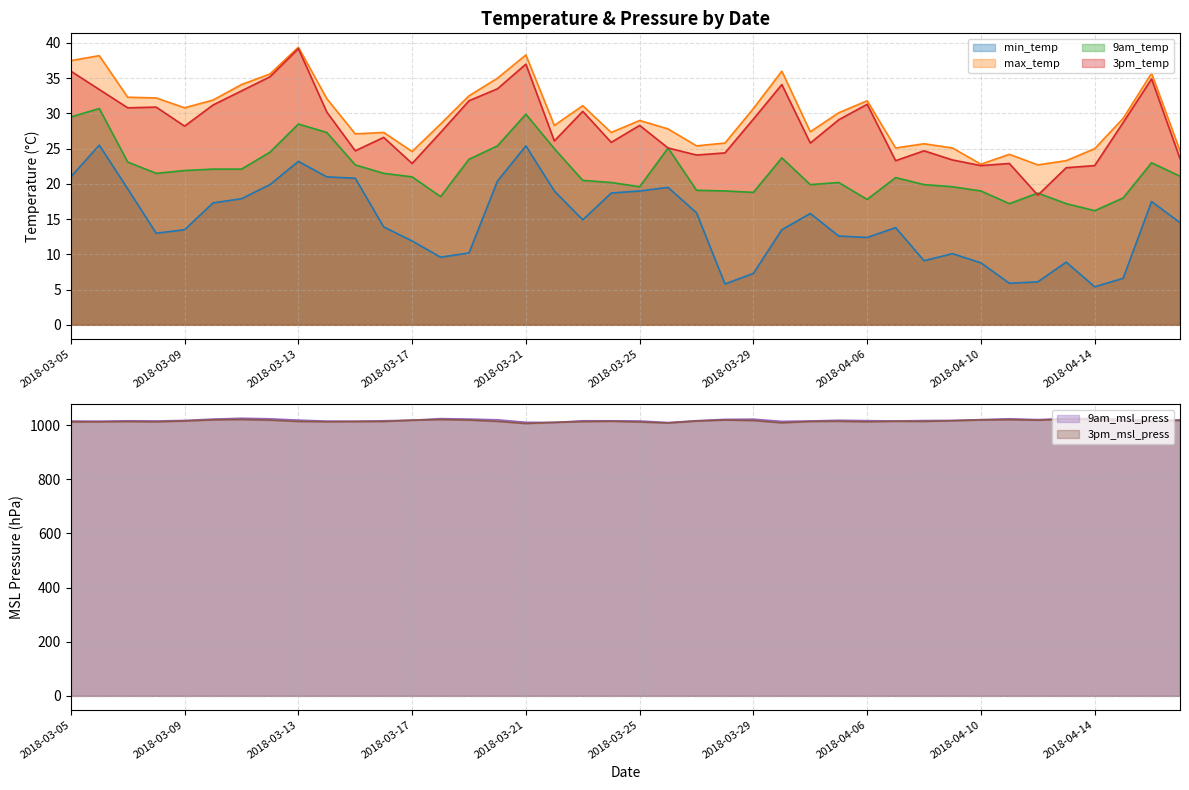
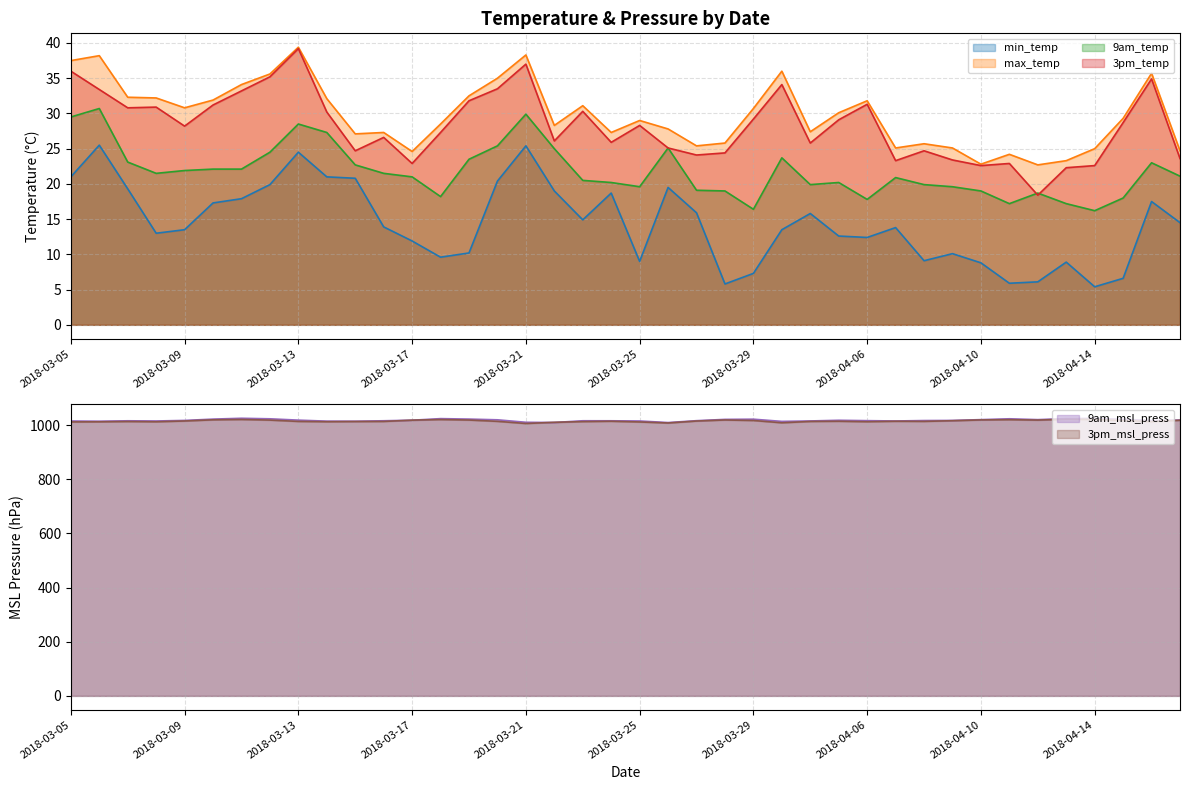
  {
    "Temperature & Pressure by Date": {
      "min_temp": {
        "2018-03-05": 21,
        "2018-03-09": 14,
-       "2018-03-13": 23,
+       "2018-03-13": 25,
        "2018-03-17": 12,
        "2018-03-21": 25,
-       "2018-03-25": 19,
+       "2018-03-25": 9,
        "2018-03-29": 7,
        "2018-04-06": 12,
        "2018-04-10": 9,
        "2018-04-14": 5
      },
      "9am_temp": {
        "2018-03-05": 30,
        "2018-03-09": 22,
        "2018-03-13": 29,
        "2018-03-17": 21,
        "2018-03-21": 30,
        "2018-03-25": 20,
-       "2018-03-29": 19,
+       "2018-03-29": 16,
        "2018-04-06": 18,
        "2018-04-10": 19,
        "2018-04-14": 16
      }
    }
  }
